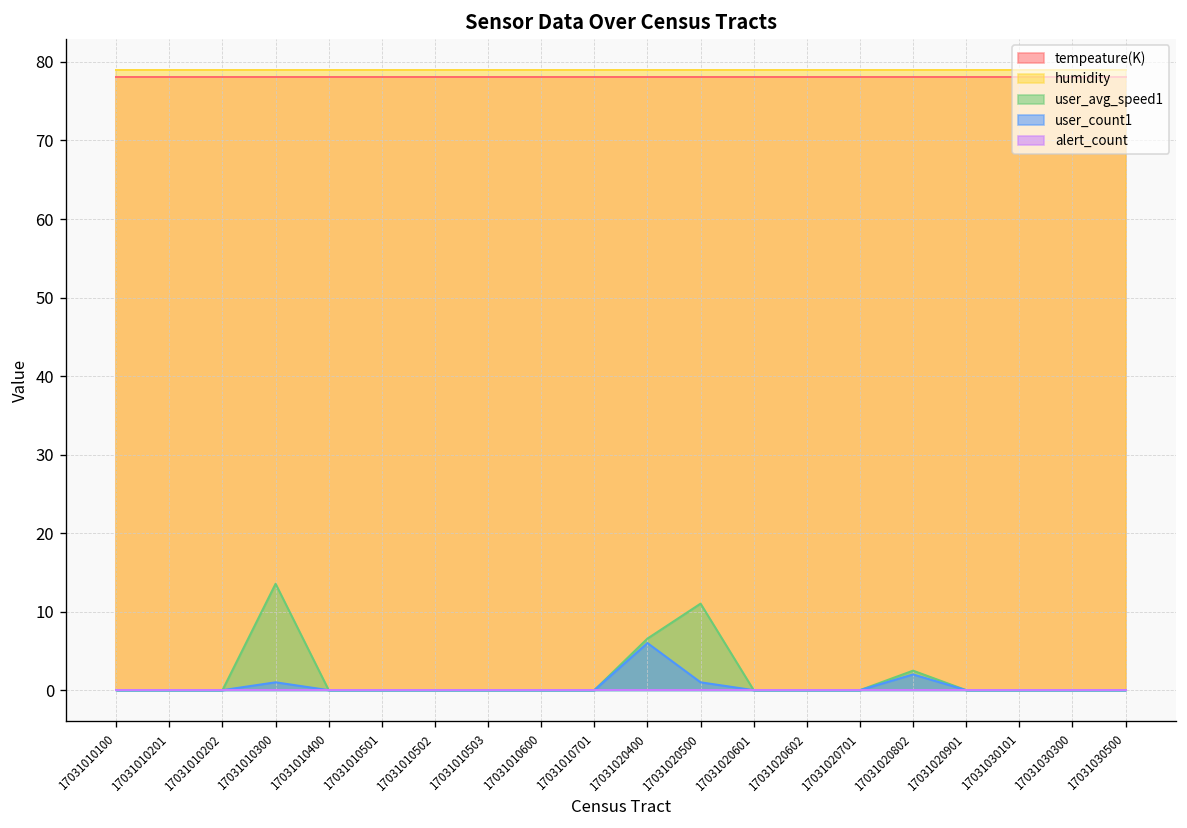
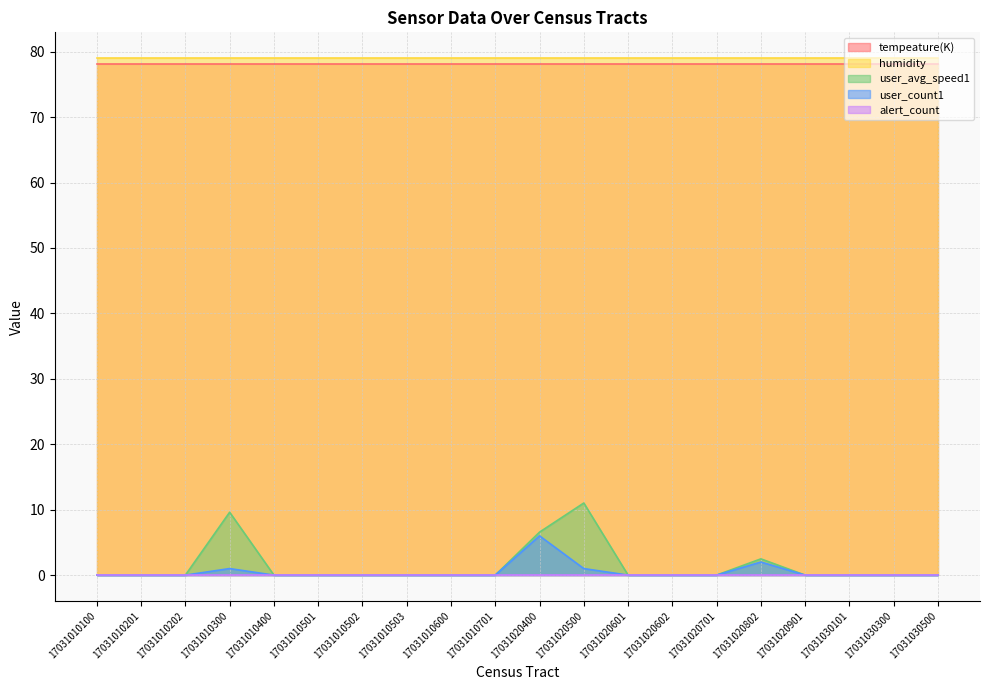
  {
    "tempeature(K)": {
      "17031010100": 78,
      "17031010201": 78,
      "17031010202": 78,
      "17031010300": 78,
      "17031010400": 78,
      "17031010501": 78,
      "17031010502": 78,
      "17031010503": 78,
      "17031010600": 78,
      "17031010701": 78,
      "17031020400": 78,
      "17031020500": 78,
      "17031020601": 78,
      "17031020602": 78,
      "17031020701": 78,
      "17031020802": 78,
      "17031020901": 78
    },
    "humidity": {
      "17031010100": 79,
      "17031010201": 79,
      "17031010202": 79,
      "17031010300": 79,
      "17031010400": 79,
      "17031010501": 79,
      "17031010502": 79,
      "17031010503": 79,
      "17031010600": 79,
      "17031010701": 79,
      "17031020400": 79,
      "17031020500": 79,
      "17031020601": 79,
      "17031020602": 79,
      "17031020701": 79,
      "17031020802": 79,
      "17031020901": 79
    },
    "user_avg_speed1": {
-     "17031010300": 14,
+     "17031010300": 10,
      "17031020400": 7,
      "17031020500": 11,
      "17031020802": 2
    },
    "user_count1": {
      "17031010300": 1,
      "17031020400": 6,
      "17031020500": 1,
      "17031020802": 2
    },
    "alert_count": {
      "17031010300": 0,
      "17031020400": 0,
      "17031020500": 0,
      "17031020802": 0
    }
  }
